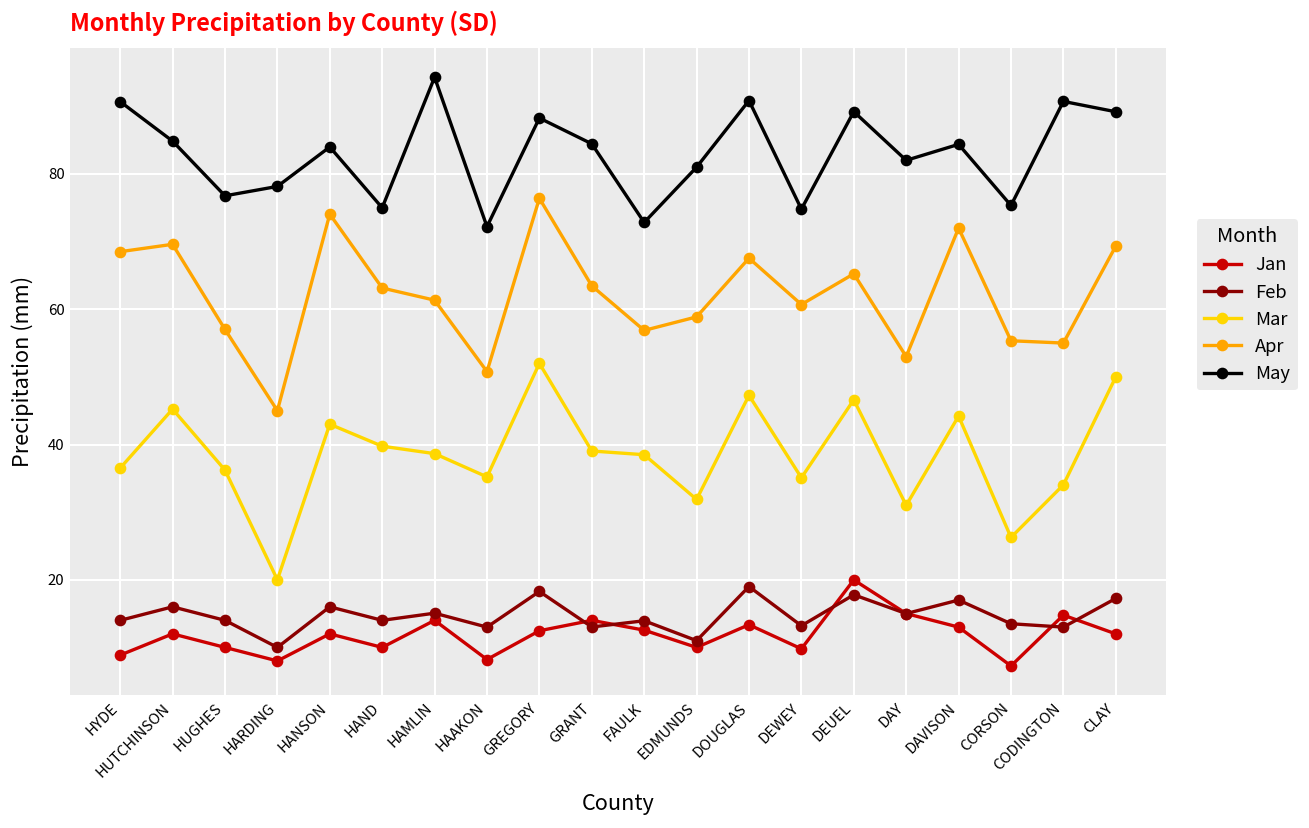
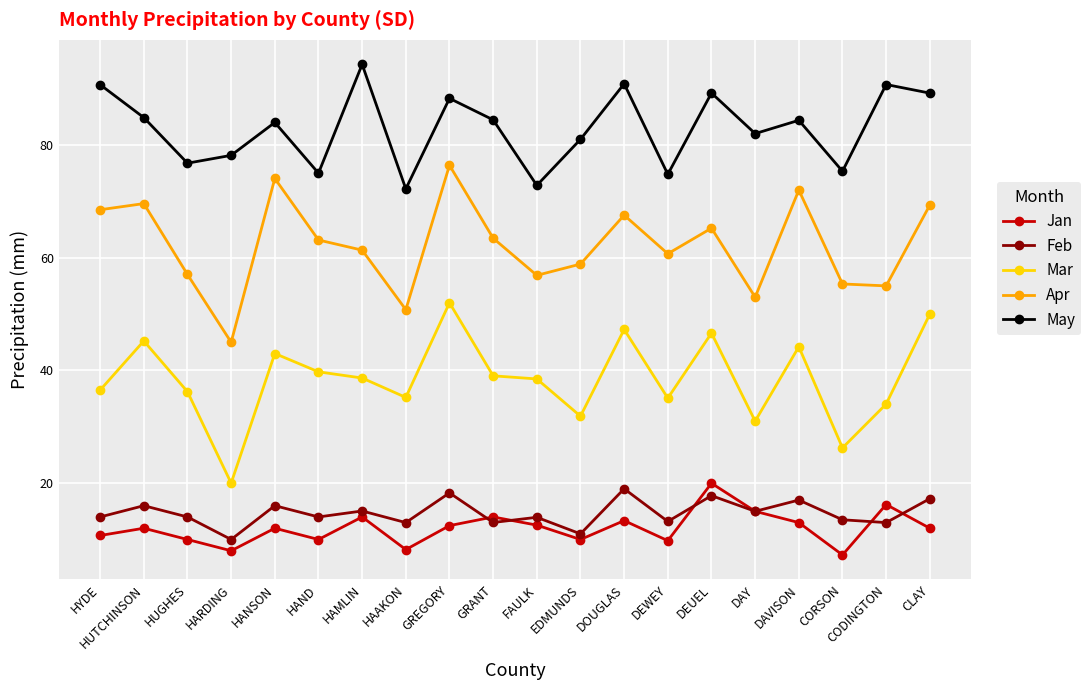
  {
    "Jan": {
-     "HYDE": 9,
+     "HYDE": 11,
      "HUTCHINSON": 12,
      "HUGHES": 10,
      "HARDING": 8,
      "HANSON": 12,
      "HAND": 10,
      "HAMLIN": 14,
      "HAAKON": 8,
      "GREGORY": 12,
      "GRANT": 14,
      "FAULK": 13,
      "EDMUNDS": 10,
      "DOUGLAS": 13,
      "DEWEY": 10,
      "DEUEL": 20,
      "DAVISON": 13,
      "CORSON": 7,
-     "CODINGTON": 15,
+     "CODINGTON": 16,
      "CLAY": 12
    },
    "Feb": {
      "HYDE": 14,
      "HUTCHINSON": 16,
      "HUGHES": 14,
      "HARDING": 10,
      "HANSON": 16,
      "HAND": 14,
      "HAMLIN": 15,
      "HAAKON": 13,
      "GREGORY": 18,
      "GRANT": 13,
      "FAULK": 14,
      "EDMUNDS": 11,
      "DOUGLAS": 19,
      "DEWEY": 13,
      "DEUEL": 18,
      "DAVISON": 17,
      "CORSON": 14,
      "CODINGTON": 13,
      "CLAY": 17
    },
    "May": {
      "HYDE": 91,
      "HUTCHINSON": 85,
      "HUGHES": 77,
      "HARDING": 78,
      "HANSON": 84,
      "HAND": 75,
      "HAMLIN": 94,
      "HAAKON": 72,
      "GREGORY": 88,
      "GRANT": 84,
      "FAULK": 73,
      "EDMUNDS": 81,
      "DOUGLAS": 91,
      "DEWEY": 75,
      "DEUEL": 89,
      "DAY": 82,
      "DAVISON": 84,
      "CORSON": 75,
      "CODINGTON": 91,
      "CLAY": 89
    }
  }
